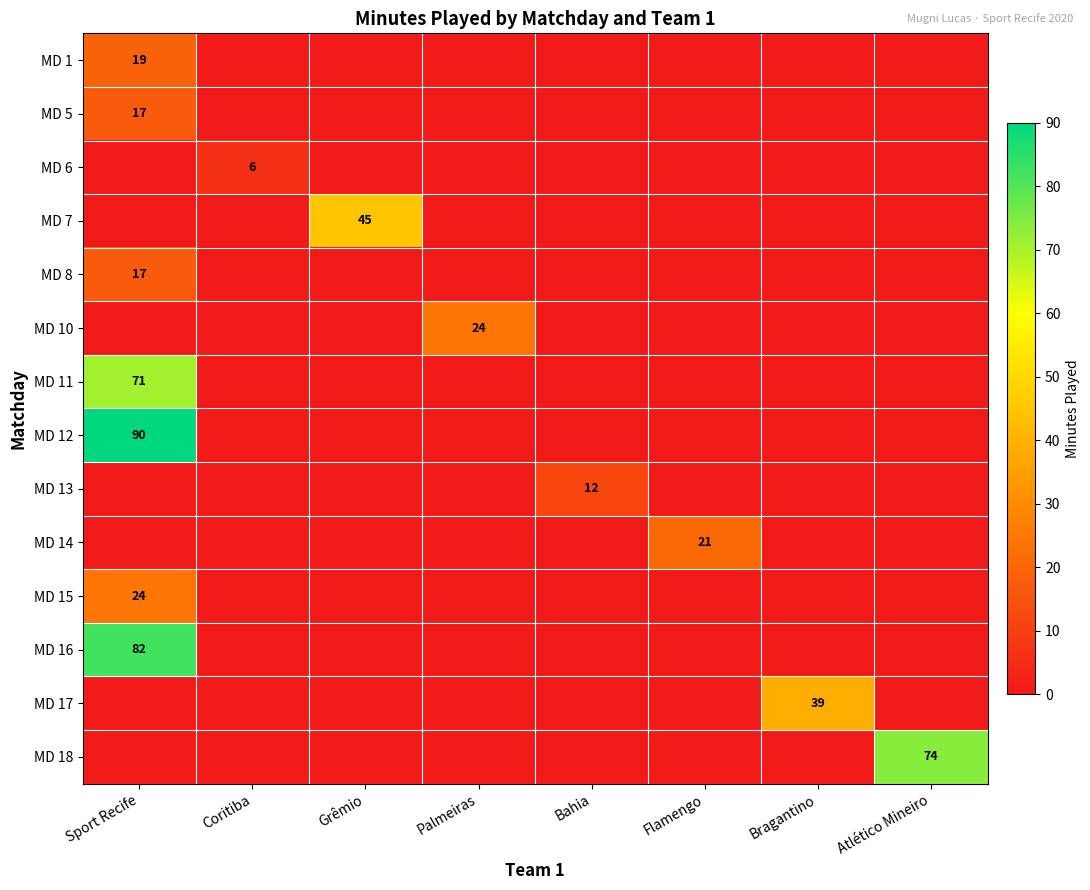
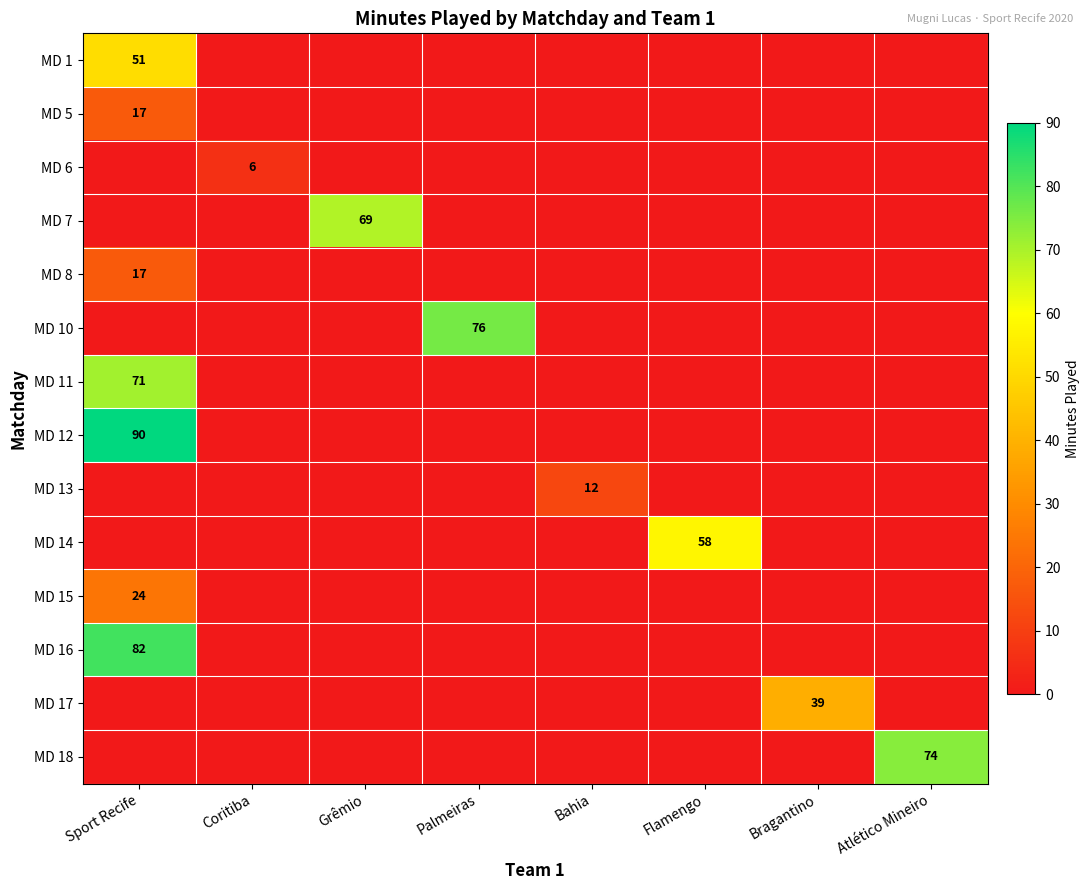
  {
    "MD 1": {
-     "Sport Recife": 19
+     "Sport Recife": 51
    },
    "MD 5": {
      "Sport Recife": 17
    },
    "MD 6": {
      "Coritiba": 6
    },
    "MD 7": {
-     "Grêmio": 45
+     "Grêmio": 69
    },
    "MD 8": {
      "Sport Recife": 17
    },
    "MD 10": {
-     "Palmeiras": 24
+     "Palmeiras": 76
    },
    "MD 11": {
      "Sport Recife": 71
    },
    "MD 12": {
      "Sport Recife": 90
    },
    "MD 13": {
      "Bahia": 12
    },
    "MD 14": {
-     "Flamengo": 21
+     "Flamengo": 58
    },
    "MD 15": {
      "Sport Recife": 24
    },
    "MD 16": {
      "Sport Recife": 82
    },
    "MD 17": {
      "Bragantino": 39
    },
    "MD 18": {
      "Atlético Mineiro": 74
    }
  }
